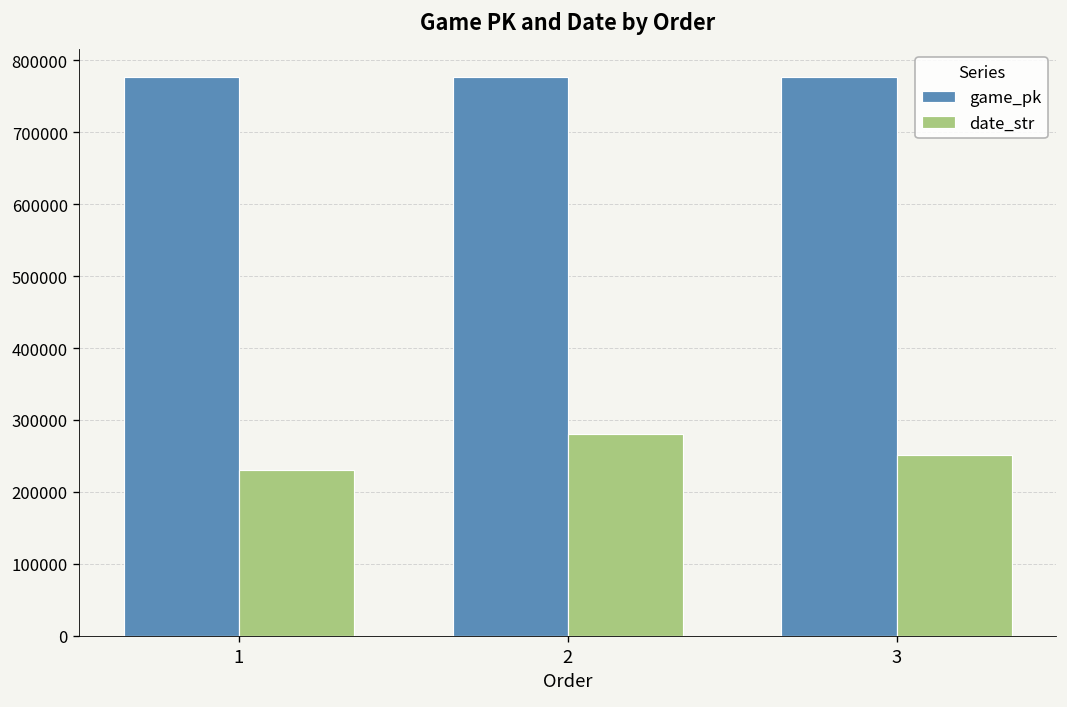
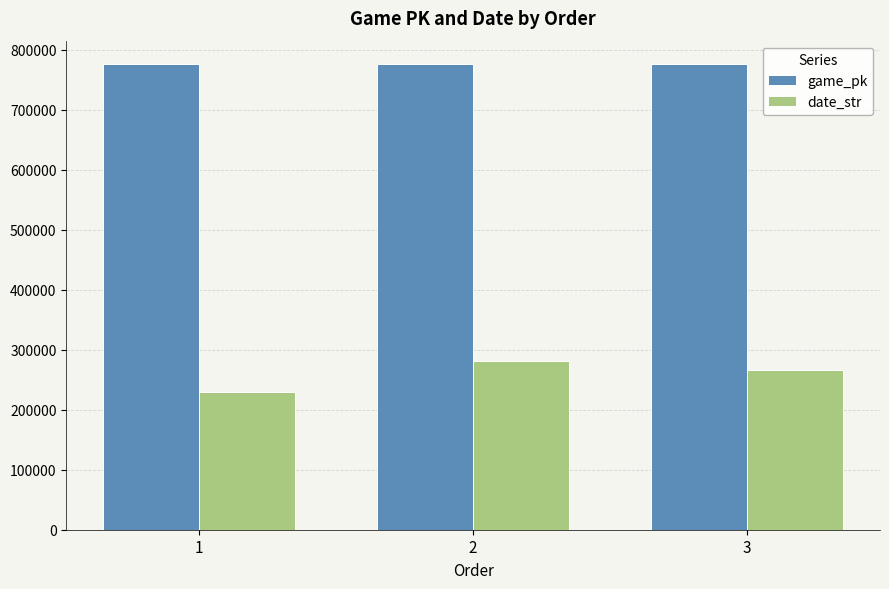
  {
    "game_pk": {
      "1": 780000,
      "2": 780000,
      "3": 780000
    },
    "date_str": {
      "1": 230000,
      "2": 280000,
-     "3": 250000
+     "3": 270000
    }
  }
